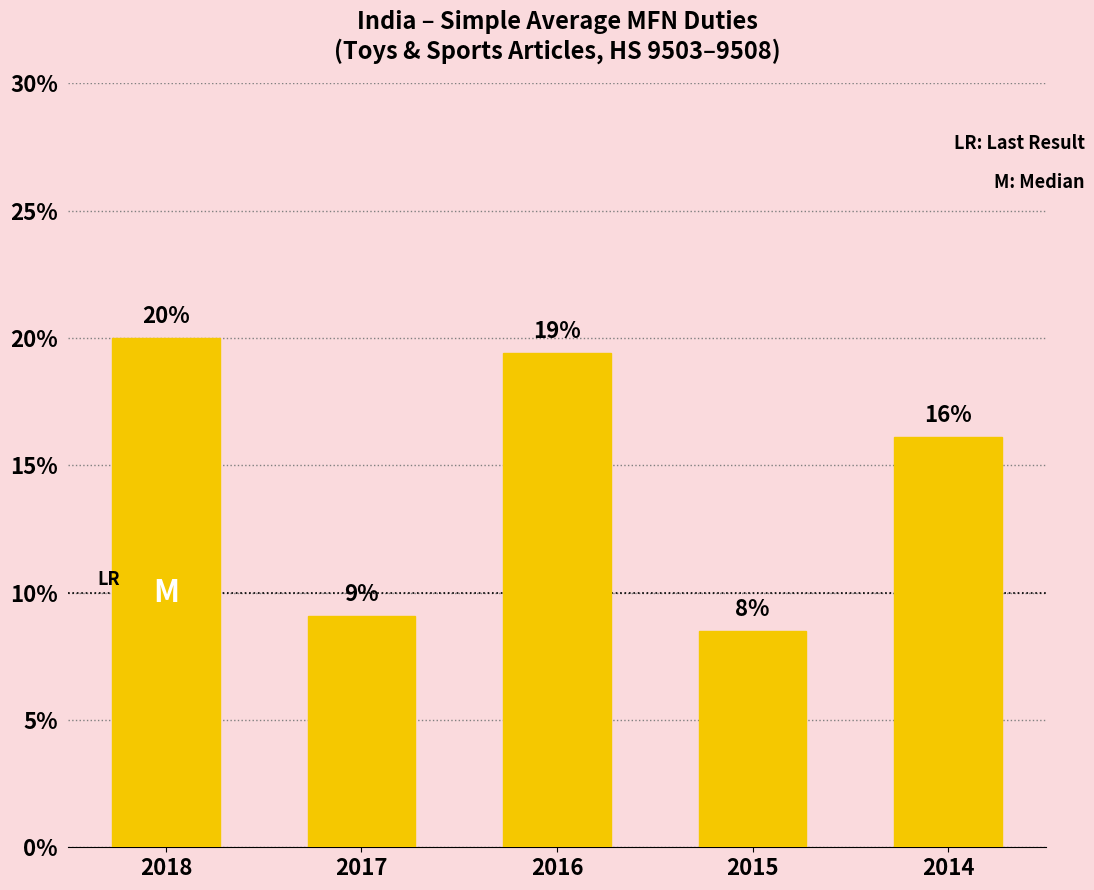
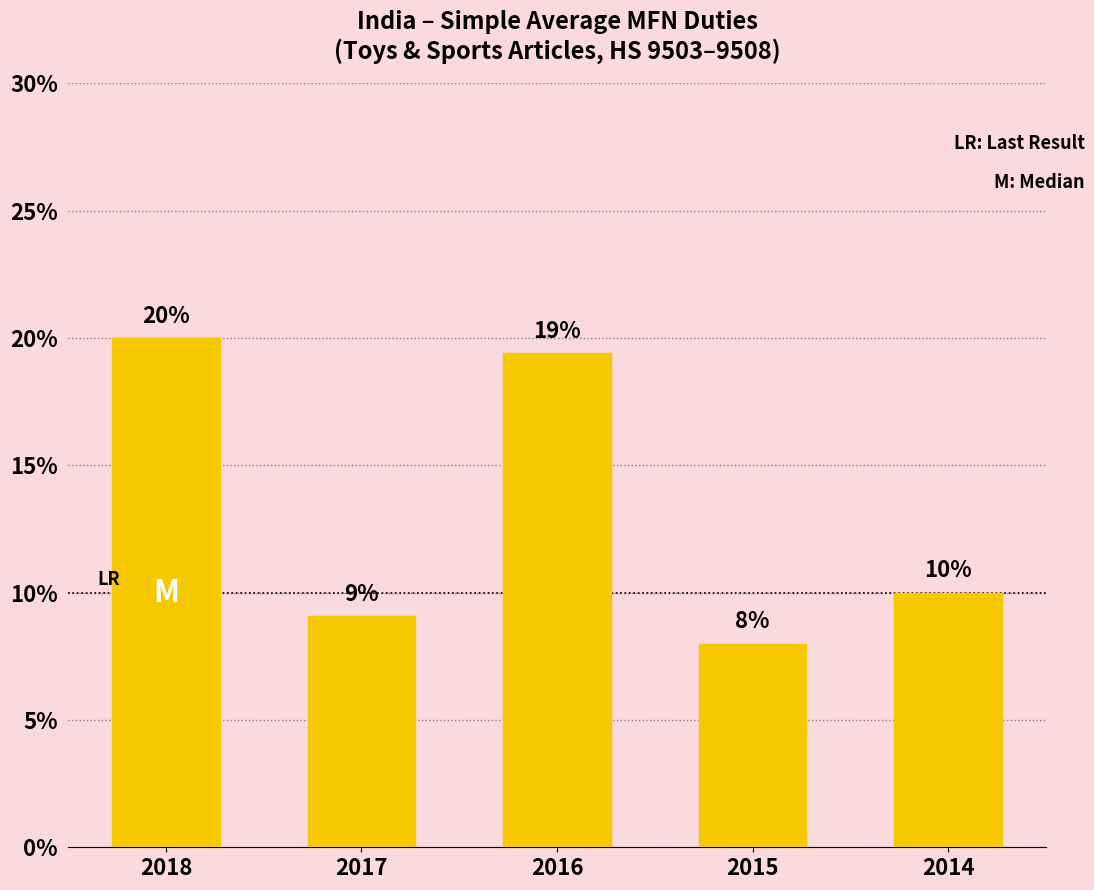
  {
    "2018": "20%",
    "2017": "9%",
    "2016": "19%",
-   "2015": "8.5%",
-   "2014": "16%"
+   "2015": "8.0%",
+   "2014": "10%"
  }
